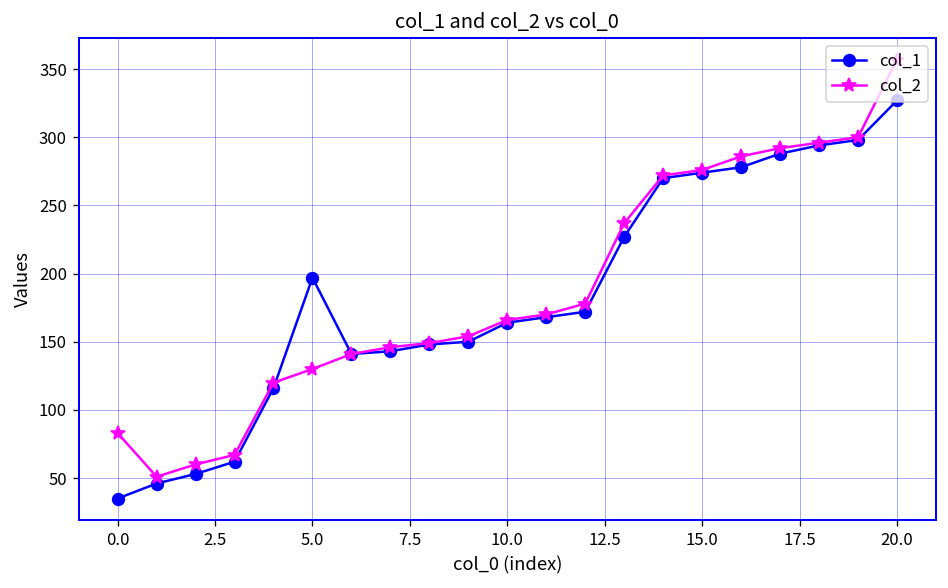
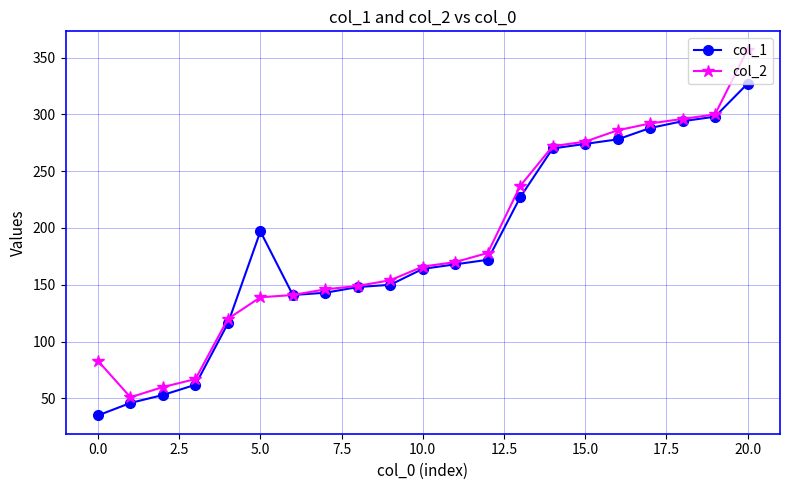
  {
    "col_1": {
      "0.0": 35,
      "5.0": 197
    },
    "col_2": {
      "0.0": 83,
-     "5.0": 130
+     "5.0": 139
    }
  }
